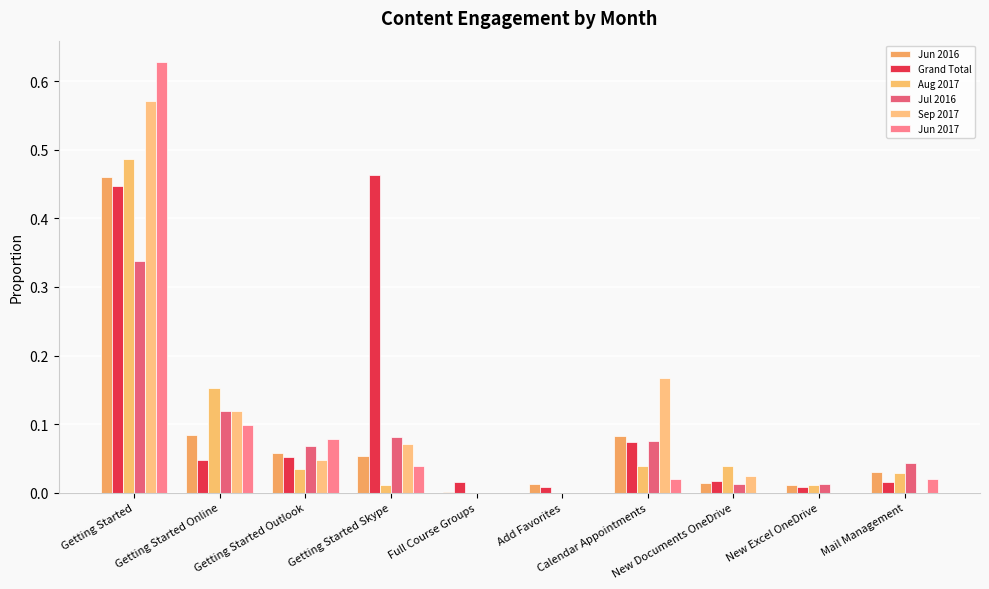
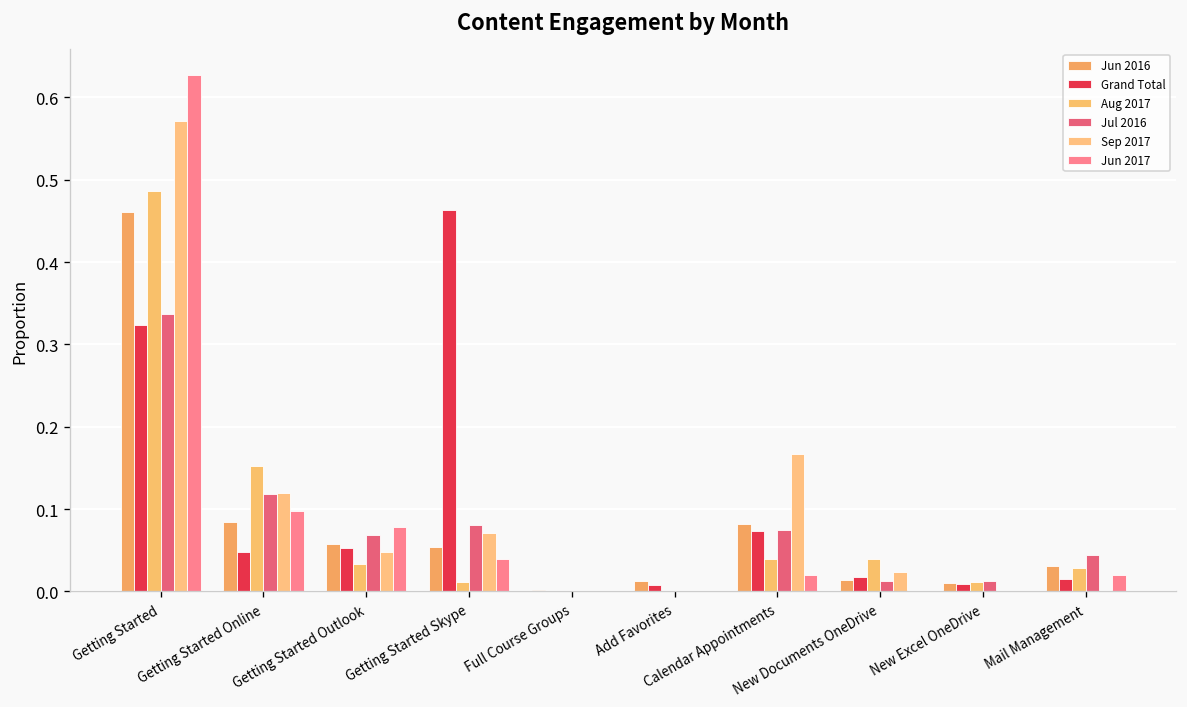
  {
    "Grand Total": {
-     "Getting Started": 0.45,
+     "Getting Started": 0.32,
      "Getting Started Online": 0.05,
      "Getting Started Outlook": 0.05,
      "Getting Started Skype": 0.46,
-     "Full Course Groups": 0.02,
+     "Full Course Groups": 0.00,
      "Add Favorites": 0.01,
      "Calendar Appointments": 0.07,
      "New Documents OneDrive": 0.02,
      "New Excel OneDrive": 0.01,
      "Mail Management": 0.02
    }
  }
